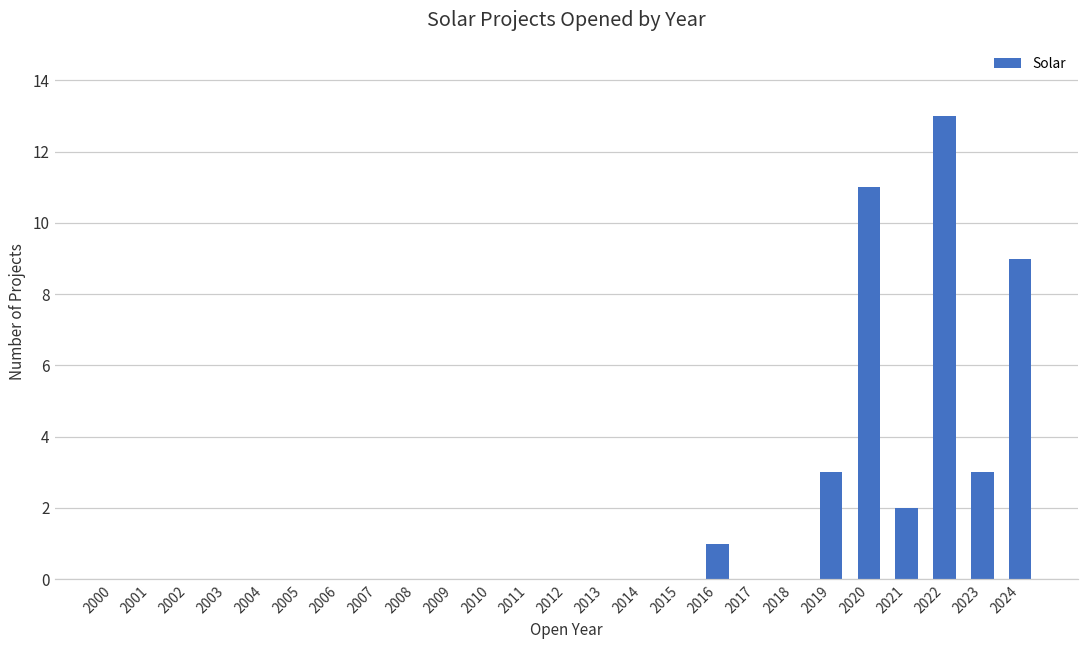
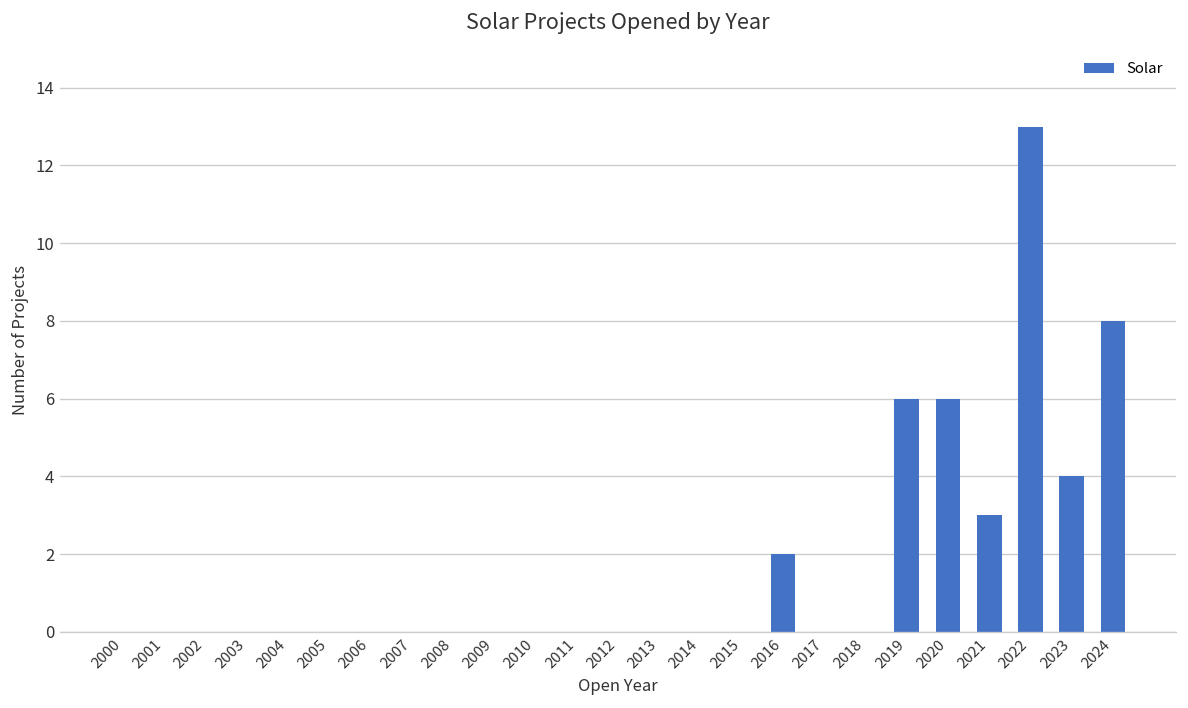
  {
    "2000": 0,
    "2001": 0,
    "2002": 0,
    "2003": 0,
    "2004": 0,
    "2005": 0,
    "2006": 0,
    "2007": 0,
    "2008": 0,
    "2009": 0,
    "2010": 0,
    "2011": 0,
    "2012": 0,
    "2013": 0,
    "2014": 0,
    "2015": 0,
-   "2016": 1,
+   "2016": 2,
    "2017": 0,
    "2018": 0,
-   "2019": 3,
-   "2020": 11,
-   "2021": 2,
+   "2019": 6,
+   "2020": 6,
+   "2021": 3,
    "2022": 13,
-   "2023": 3,
-   "2024": 9
+   "2023": 4,
+   "2024": 8
  }
